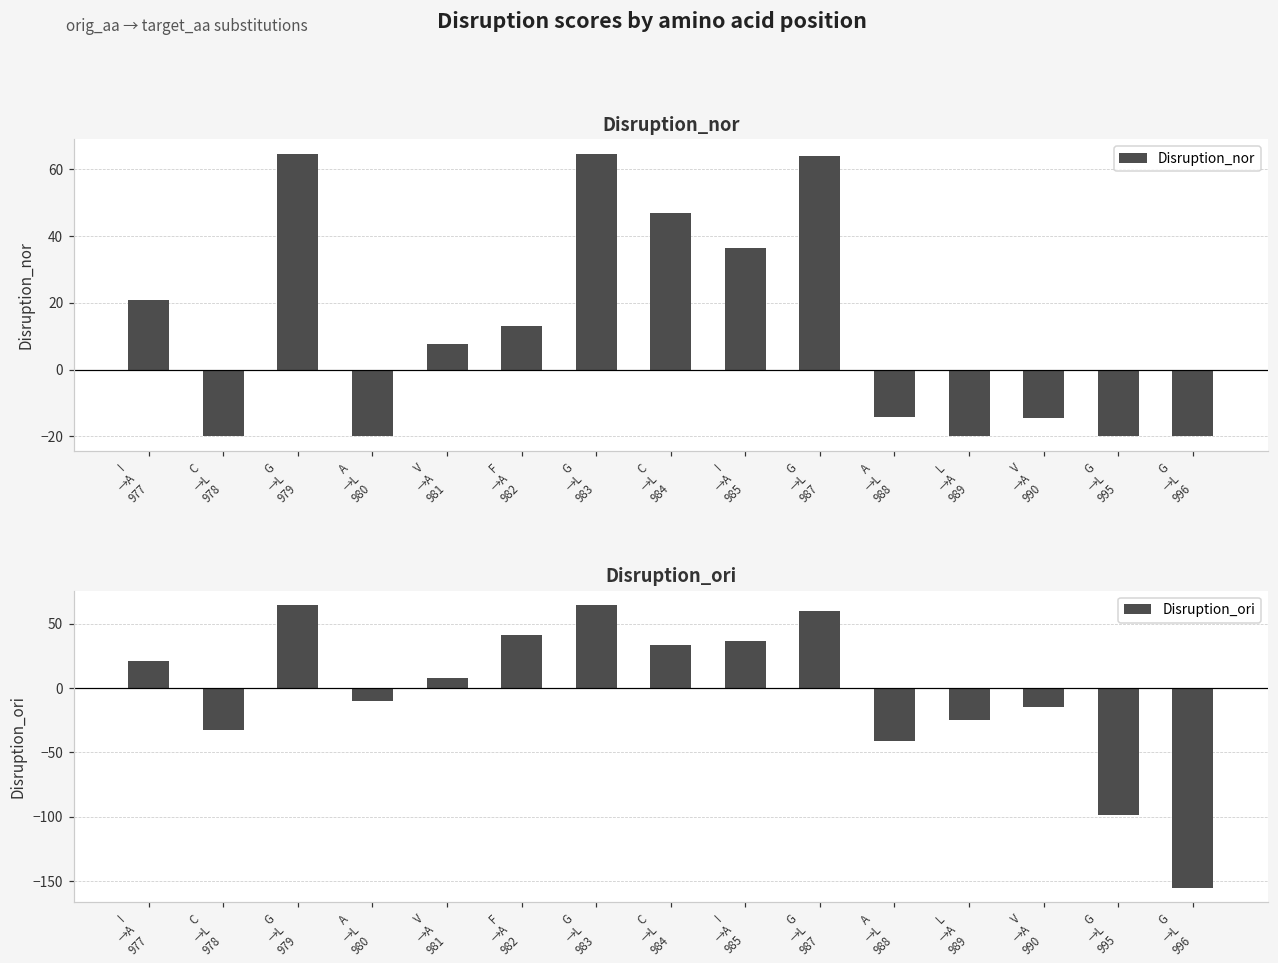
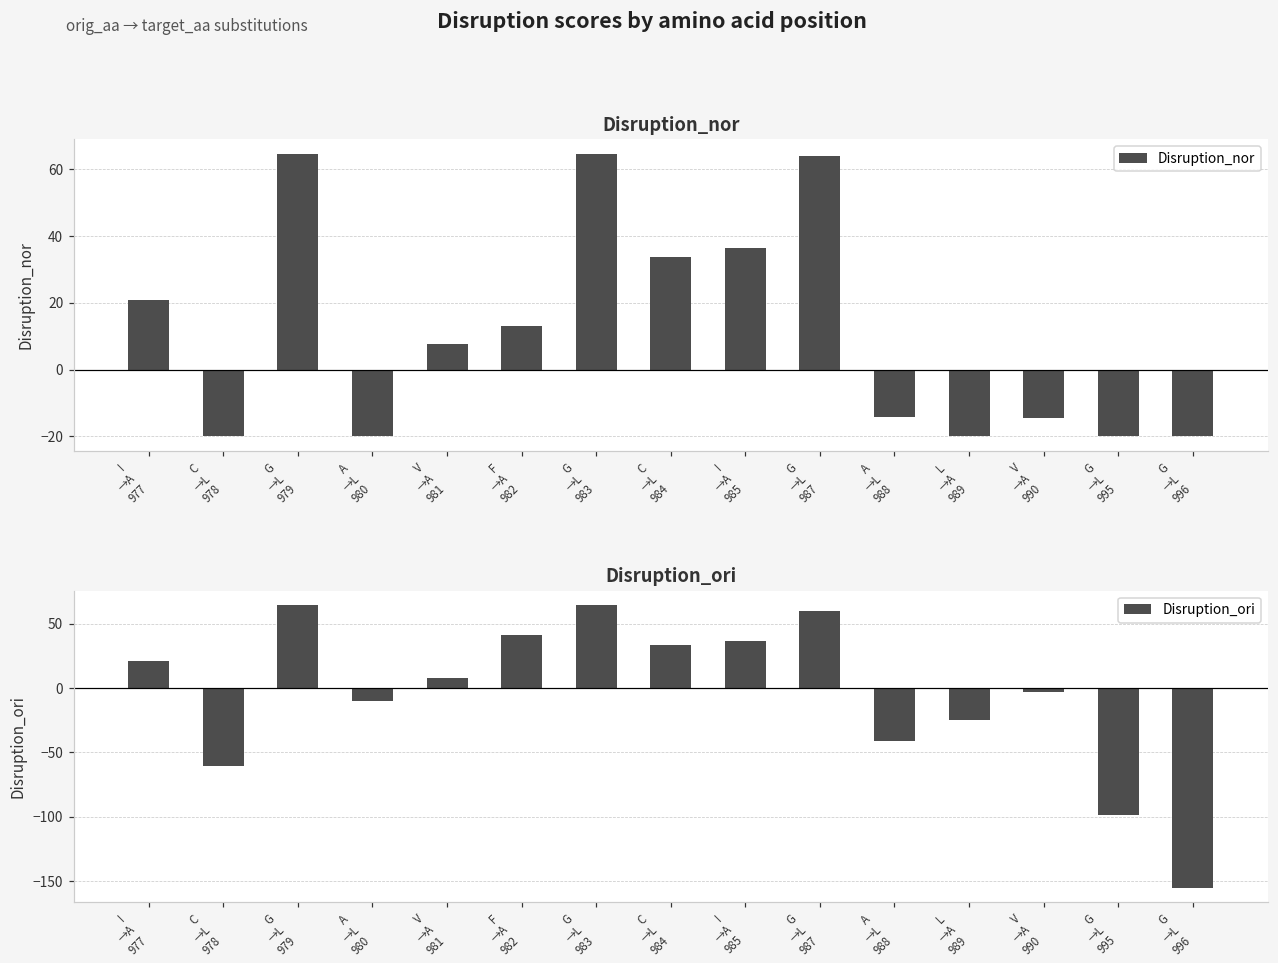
  {
    "Disruption_nor": {
      "I →A 977": 21,
      "C →L 978": -20,
      "G →L 979": 65,
      "A →L 980": -20,
      "V →A 981": 8,
      "F →A 982": 13,
      "G →L 983": 65,
-     "C →L 984": 47,
+     "C →L 984": 34,
      "I →A 985": 37,
      "G →L 987": 64,
      "A →L 988": -14,
      "L →A 989": -20,
      "V →A 990": -15,
      "G →L 995": -20,
      "G →L 996": -20
    },
    "Disruption_ori": {
      "I →A 977": 21,
-     "C →L 978": -33,
+     "C →L 978": -61,
      "G →L 979": 65,
      "A →L 980": -10,
      "V →A 981": 8,
      "F →A 982": 41,
      "G →L 983": 65,
      "C →L 984": 34,
      "I →A 985": 37,
      "G →L 987": 60,
      "A →L 988": -41,
      "L →A 989": -25,
-     "V →A 990": -15,
+     "V →A 990": -4,
      "G →L 995": -99,
      "G →L 996": -155
    }
  }
